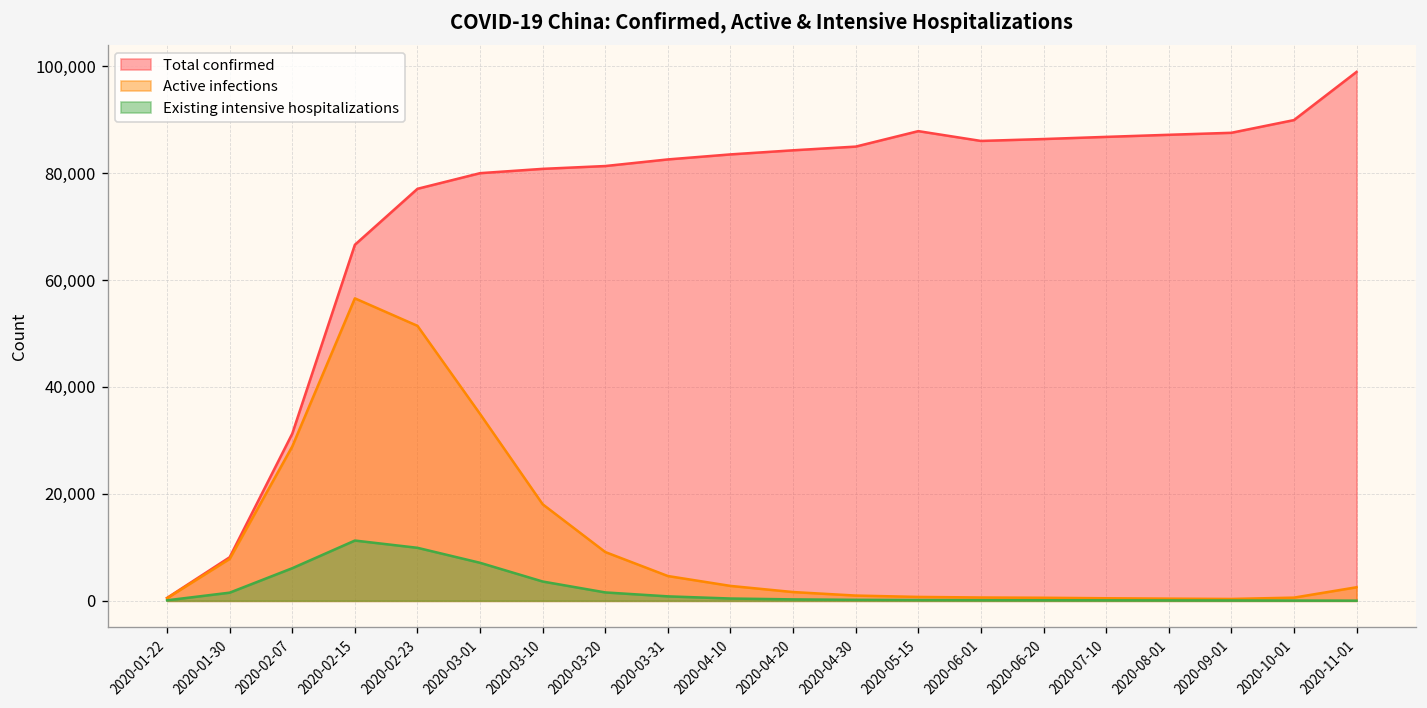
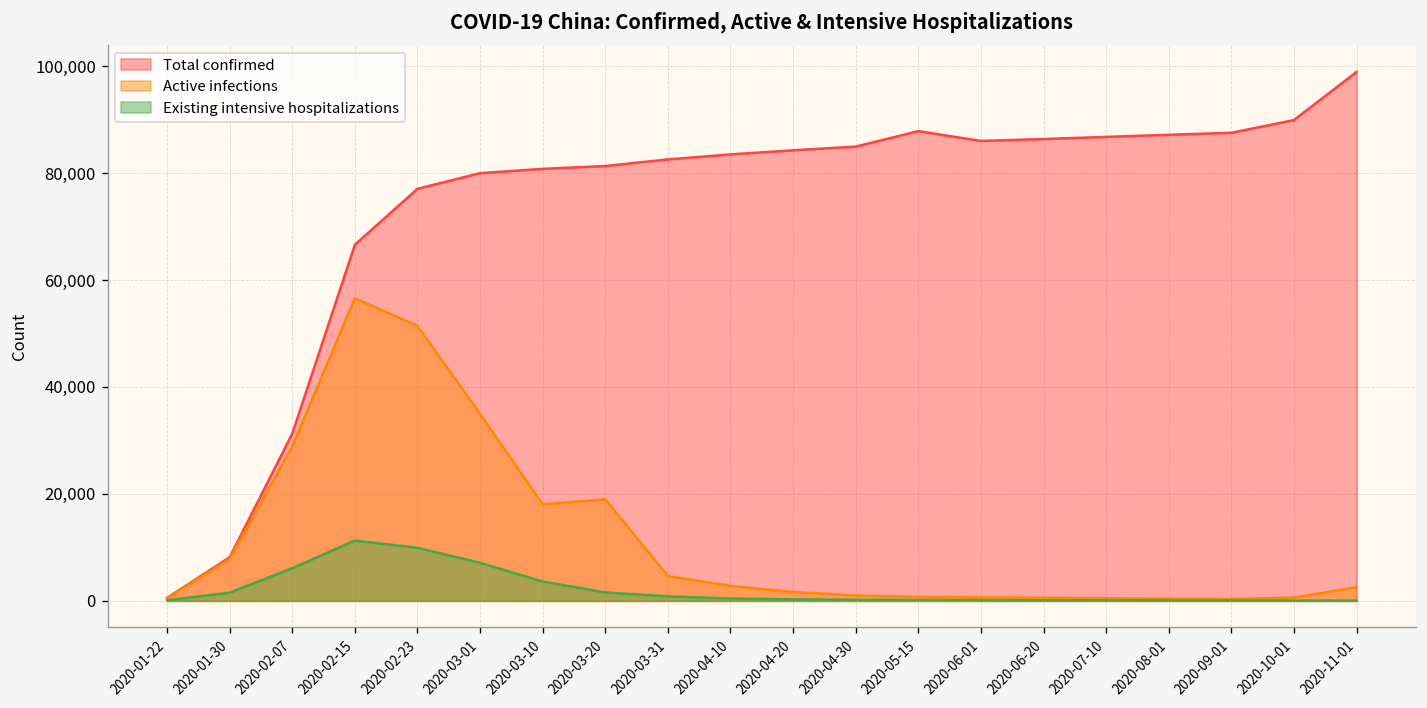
  {
    "Total confirmed": {
      "2020-02-07": "31,000",
      "2020-02-15": "67,000",
      "2020-02-23": "77,000",
      "2020-03-01": "80,000",
      "2020-03-10": "81,000",
      "2020-03-20": "81,000",
      "2020-03-31": "83,000",
      "2020-04-10": "83,000",
      "2020-04-20": "84,000",
      "2020-04-30": "85,000",
      "2020-05-15": "88,000",
      "2020-06-01": "86,000",
      "2020-06-20": "86,000",
      "2020-07-10": "87,000",
      "2020-08-01": "87,000",
      "2020-09-01": "88,000",
      "2020-10-01": "90,000",
      "2020-11-01": "99,000"
    },
    "Active infections": {
      "2020-02-07": "29,000",
      "2020-02-15": "57,000",
      "2020-02-23": "51,000",
      "2020-03-01": "35,000",
      "2020-03-10": "18,000",
-     "2020-03-20": "9,000",
+     "2020-03-20": "19,000",
      "2020-03-31": "5,000",
      "2020-04-10": "3,000",
      "2020-04-20": "2,000",
      "2020-04-30": "1,000",
      "2020-05-15": "1,000",
      "2020-11-01": "3,000"
    },
    "Existing intensive hospitalizations": {
      "2020-01-30": "2,000",
      "2020-02-07": "6,000",
      "2020-02-15": "11,000",
      "2020-02-23": "10,000",
      "2020-03-01": "7,000",
      "2020-03-10": "4,000",
      "2020-03-20": "2,000",
      "2020-03-31": "1,000",
      "2020-04-10": "0",
      "2020-04-20": "0",
      "2020-04-30": "0",
      "2020-05-15": "0",
      "2020-11-01": "0"
    }
  }
